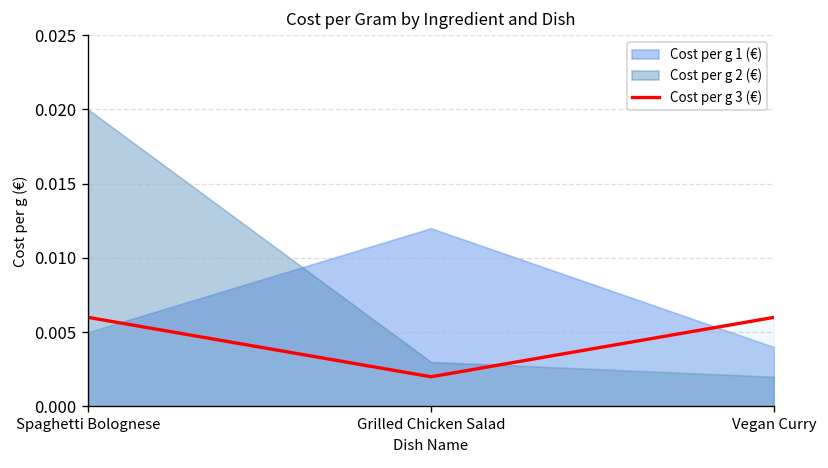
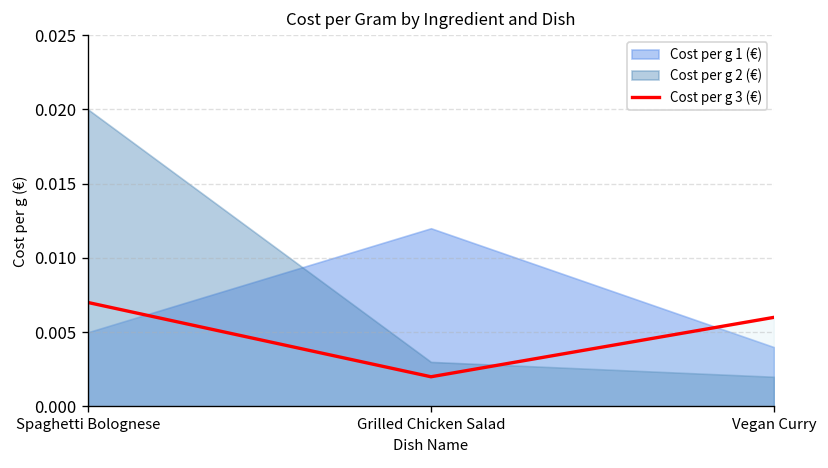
  {
    "Cost per g 3 (€)": {
-     "Spaghetti Bolognese": 0.006,
+     "Spaghetti Bolognese": 0.007,
      "Grilled Chicken Salad": 0.002,
      "Vegan Curry": 0.006
    }
  }
